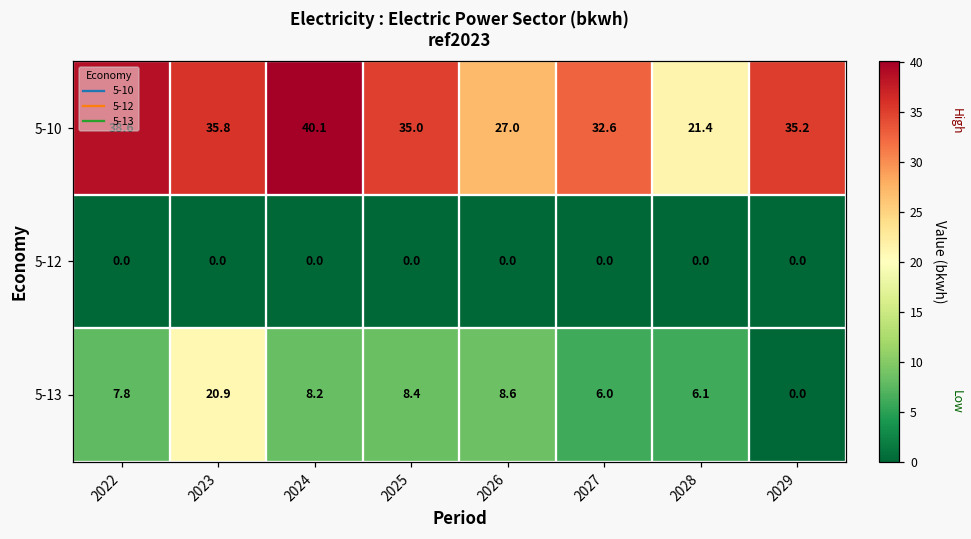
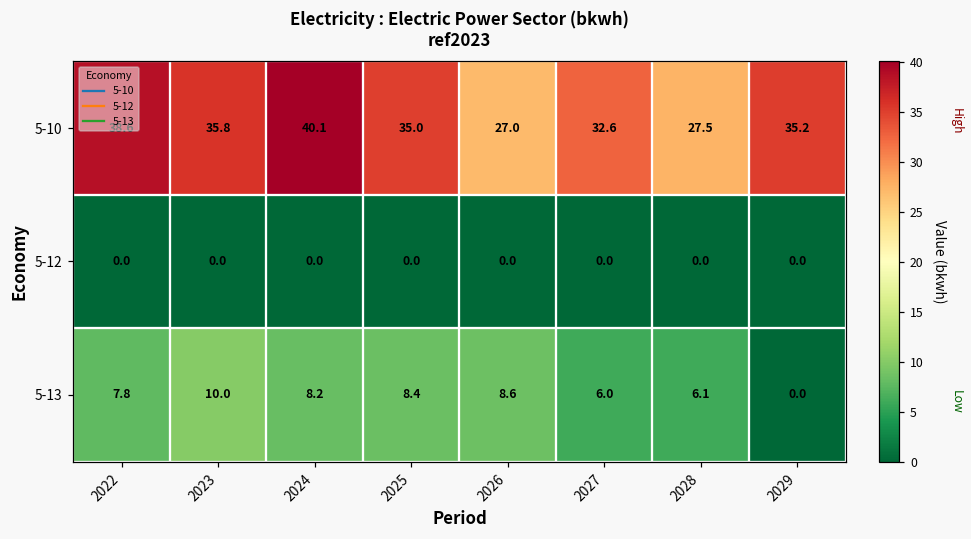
  {
    "5-10": {
      "2023": 35.8,
      "2024": 40.1,
      "2025": 35.0,
      "2026": 27.0,
      "2027": 32.6,
-     "2028": 21.4,
+     "2028": 27.5,
      "2029": 35.2
    },
    "5-12": {
      "2022": 0.0,
      "2023": 0.0,
      "2024": 0.0,
      "2025": 0.0,
      "2026": 0.0,
      "2027": 0.0,
      "2028": 0.0,
      "2029": 0.0
    },
    "5-13": {
      "2022": 7.8,
-     "2023": 20.9,
+     "2023": 10.0,
      "2024": 8.2,
      "2025": 8.4,
      "2026": 8.6,
      "2027": 6.0,
      "2028": 6.1,
      "2029": 0.0
    }
  }
